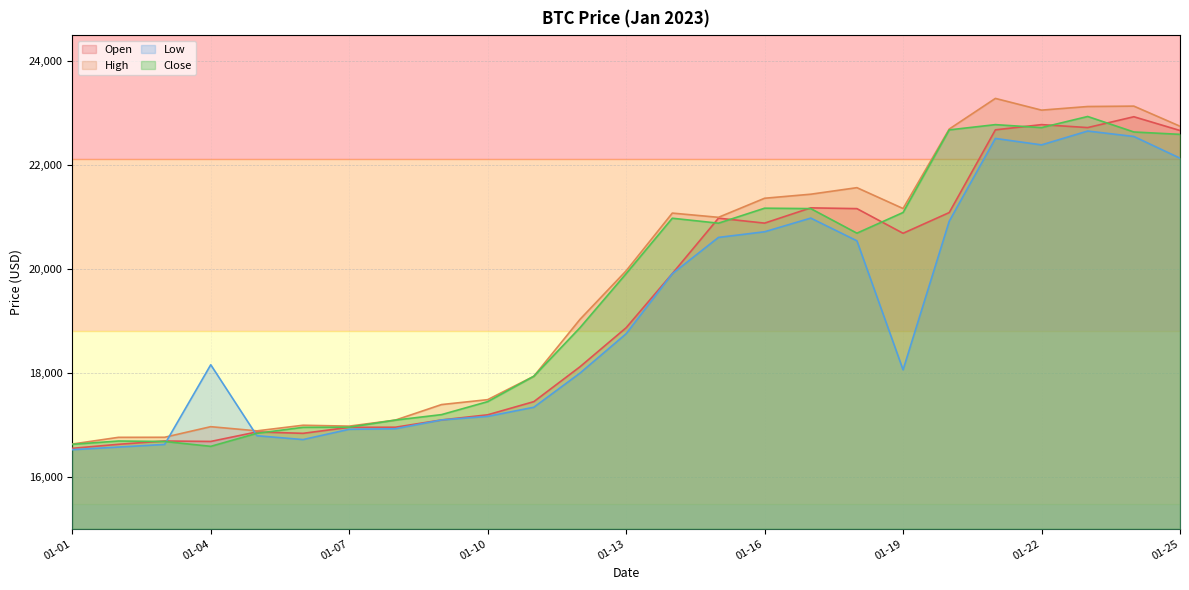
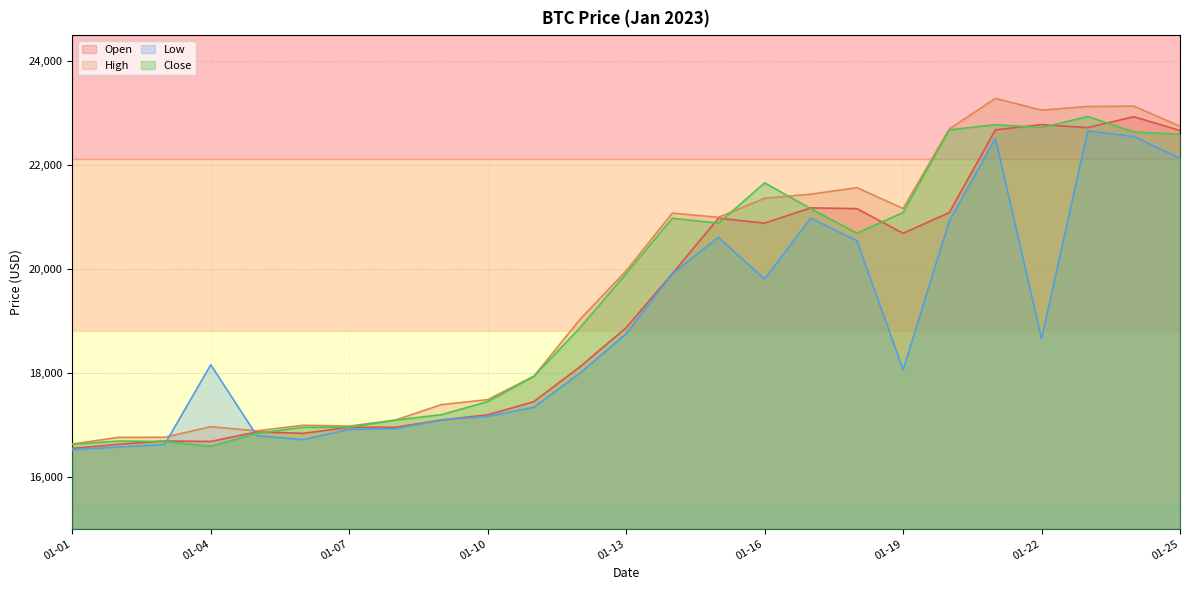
  {
    "Low": {
      "01-04": "18,200",
      "01-13": "18,800",
-     "01-16": "20,700",
+     "01-16": "19,800",
      "01-19": "18,100",
-     "01-22": "22,400",
+     "01-22": "18,700",
      "01-25": "22,100"
    },
    "Close": {
      "01-04": "16,600",
      "01-13": "19,900",
-     "01-16": "21,200",
+     "01-16": "21,700",
      "01-19": "21,100",
      "01-22": "22,700",
      "01-25": "22,600"
    }
  }
